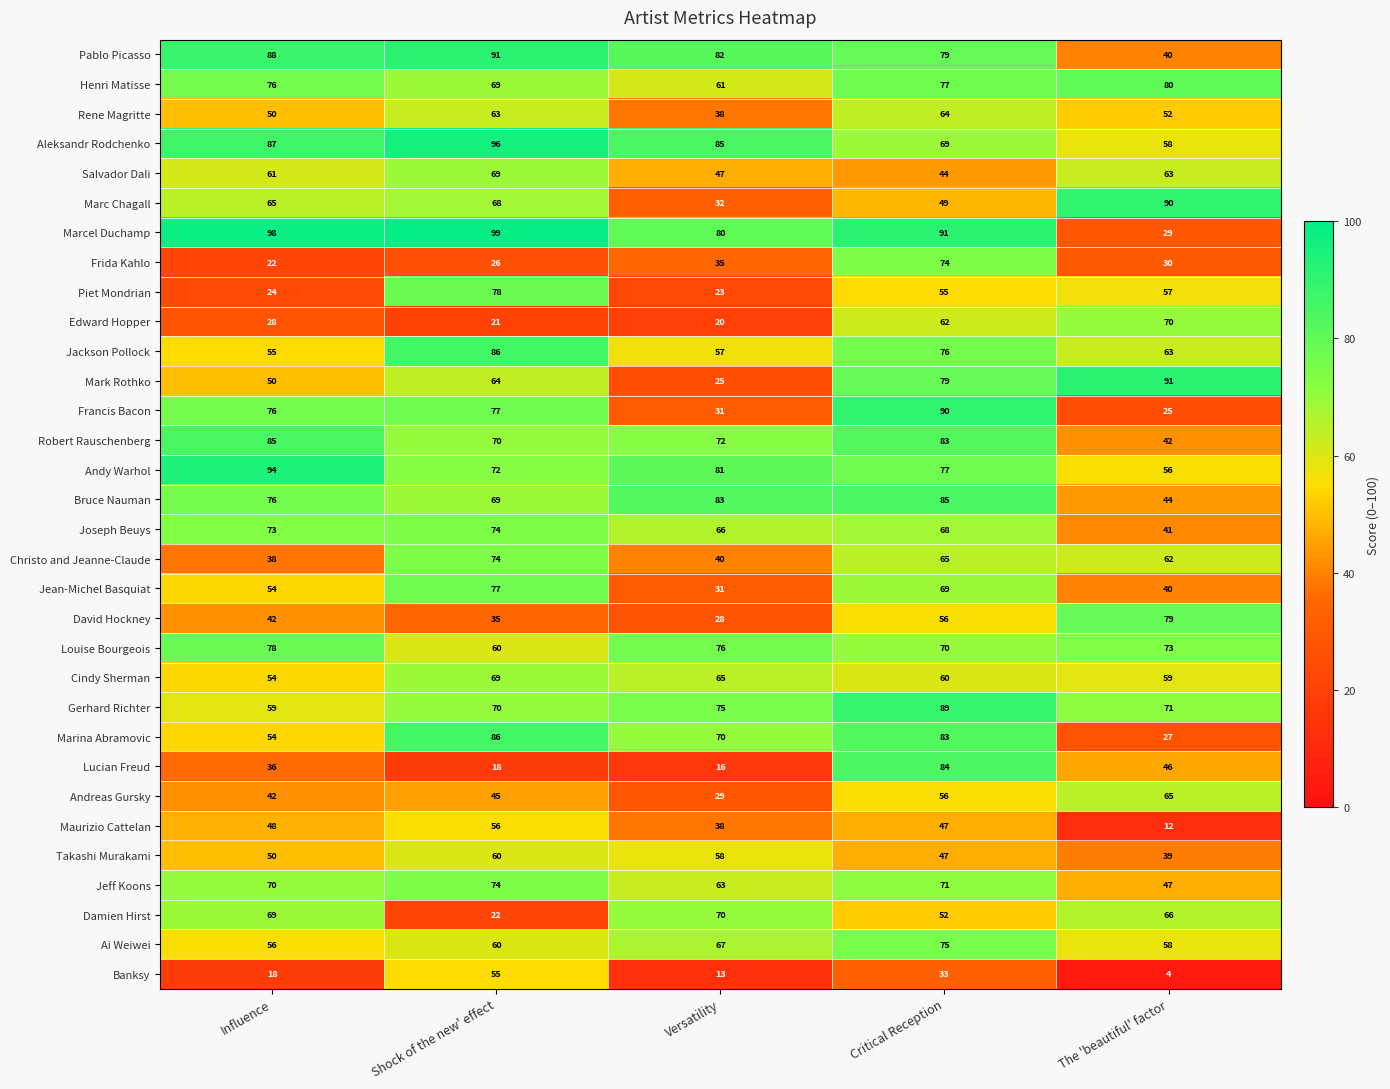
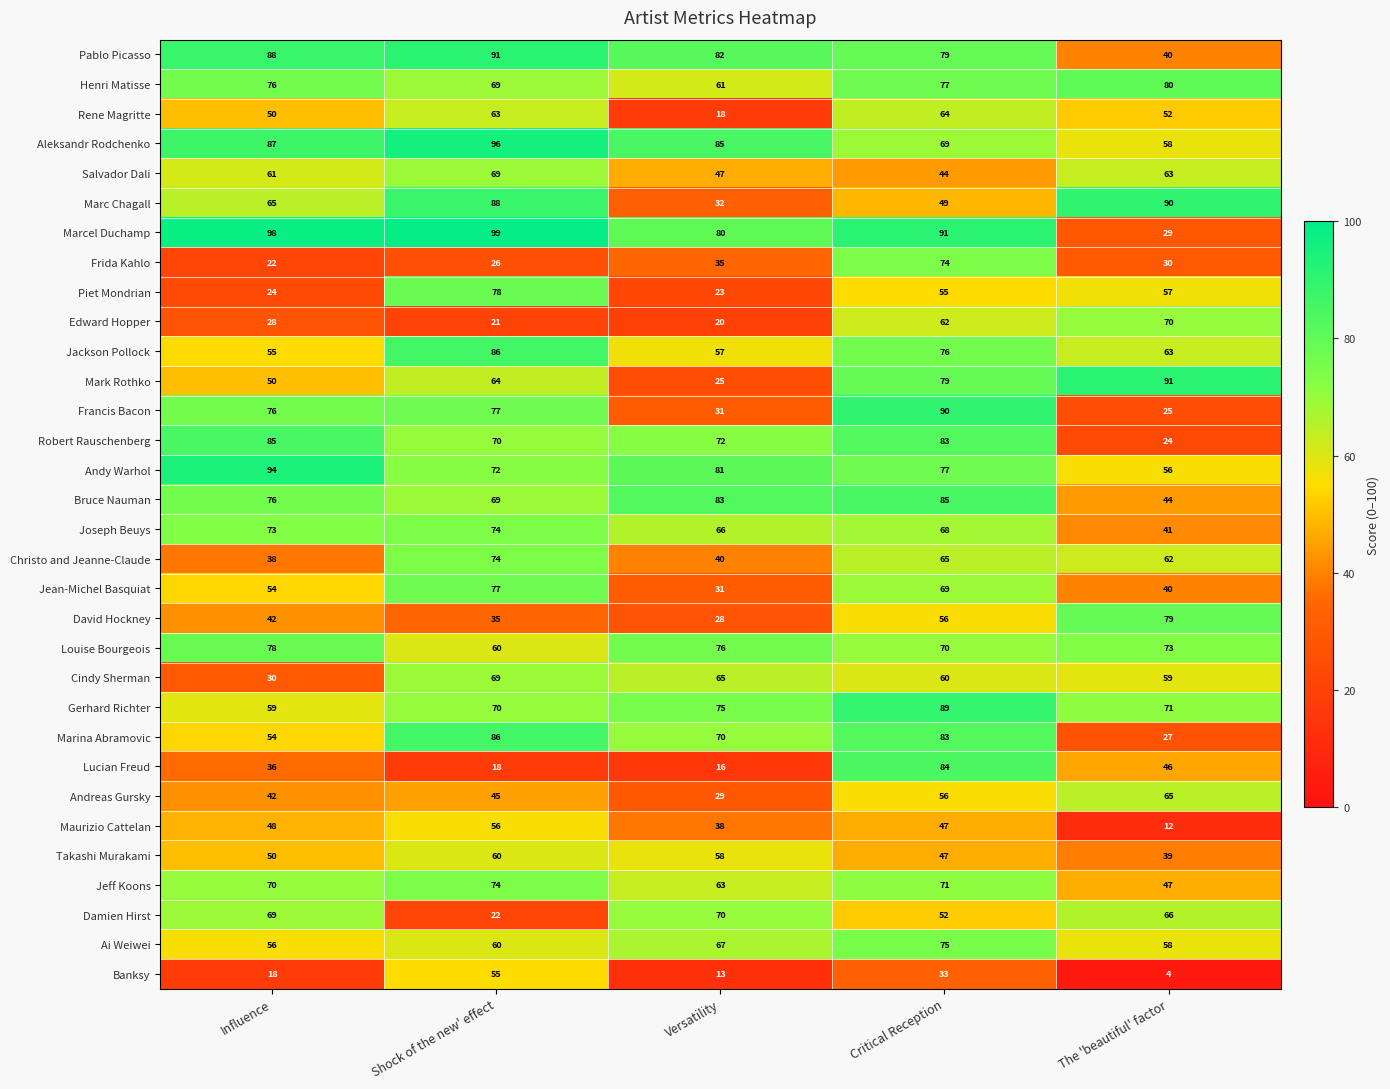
  {
    "Pablo Picasso": {
      "Influence": 88,
      "Shock of the new' effect": 91,
      "Versatility": 82,
      "Critical Reception": 79,
      "The 'beautiful' factor": 40
    },
    "Henri Matisse": {
      "Influence": 76,
      "Shock of the new' effect": 69,
      "Versatility": 61,
      "Critical Reception": 77,
      "The 'beautiful' factor": 80
    },
    "Rene Magritte": {
      "Influence": 50,
      "Shock of the new' effect": 63,
-     "Versatility": 38,
+     "Versatility": 18,
      "Critical Reception": 64,
      "The 'beautiful' factor": 52
    },
    "Aleksandr Rodchenko": {
      "Influence": 87,
      "Shock of the new' effect": 96,
      "Versatility": 85,
      "Critical Reception": 69,
      "The 'beautiful' factor": 58
    },
    "Salvador Dali": {
      "Influence": 61,
      "Shock of the new' effect": 69,
      "Versatility": 47,
      "Critical Reception": 44,
      "The 'beautiful' factor": 63
    },
    "Marc Chagall": {
      "Influence": 65,
-     "Shock of the new' effect": 68,
+     "Shock of the new' effect": 88,
      "Versatility": 32,
      "Critical Reception": 49,
      "The 'beautiful' factor": 90
    },
    "Marcel Duchamp": {
      "Influence": 98,
      "Shock of the new' effect": 99,
      "Versatility": 80,
      "Critical Reception": 91,
      "The 'beautiful' factor": 29
    },
    "Frida Kahlo": {
      "Influence": 22,
      "Shock of the new' effect": 26,
      "Versatility": 35,
      "Critical Reception": 74,
      "The 'beautiful' factor": 30
    },
    "Piet Mondrian": {
      "Influence": 24,
      "Shock of the new' effect": 78,
      "Versatility": 23,
      "Critical Reception": 55,
      "The 'beautiful' factor": 57
    },
    "Edward Hopper": {
      "Influence": 28,
      "Shock of the new' effect": 21,
      "Versatility": 20,
      "Critical Reception": 62,
      "The 'beautiful' factor": 70
    },
    "Jackson Pollock": {
      "Influence": 55,
      "Shock of the new' effect": 86,
      "Versatility": 57,
      "Critical Reception": 76,
      "The 'beautiful' factor": 63
    },
    "Mark Rothko": {
      "Influence": 50,
      "Shock of the new' effect": 64,
      "Versatility": 25,
      "Critical Reception": 79,
      "The 'beautiful' factor": 91
    },
    "Francis Bacon": {
      "Influence": 76,
      "Shock of the new' effect": 77,
      "Versatility": 31,
      "Critical Reception": 90,
      "The 'beautiful' factor": 25
    },
    "Robert Rauschenberg": {
      "Influence": 85,
      "Shock of the new' effect": 70,
      "Versatility": 72,
      "Critical Reception": 83,
-     "The 'beautiful' factor": 42
+     "The 'beautiful' factor": 24
    },
    "Andy Warhol": {
      "Influence": 94,
      "Shock of the new' effect": 72,
      "Versatility": 81,
      "Critical Reception": 77,
      "The 'beautiful' factor": 56
    },
    "Bruce Nauman": {
      "Influence": 76,
      "Shock of the new' effect": 69,
      "Versatility": 83,
      "Critical Reception": 85,
      "The 'beautiful' factor": 44
    },
    "Joseph Beuys": {
      "Influence": 73,
      "Shock of the new' effect": 74,
      "Versatility": 66,
      "Critical Reception": 68,
      "The 'beautiful' factor": 41
    },
    "Christo and Jeanne-Claude": {
      "Influence": 38,
      "Shock of the new' effect": 74,
      "Versatility": 40,
      "Critical Reception": 65,
      "The 'beautiful' factor": 62
    },
    "Jean-Michel Basquiat": {
      "Influence": 54,
      "Shock of the new' effect": 77,
      "Versatility": 31,
      "Critical Reception": 69,
      "The 'beautiful' factor": 40
    },
    "David Hockney": {
      "Influence": 42,
      "Shock of the new' effect": 35,
      "Versatility": 28,
      "Critical Reception": 56,
      "The 'beautiful' factor": 79
    },
    "Louise Bourgeois": {
      "Influence": 78,
      "Shock of the new' effect": 60,
      "Versatility": 76,
      "Critical Reception": 70,
      "The 'beautiful' factor": 73
    },
    "Cindy Sherman": {
-     "Influence": 54,
+     "Influence": 30,
      "Shock of the new' effect": 69,
      "Versatility": 65,
      "Critical Reception": 60,
      "The 'beautiful' factor": 59
    },
    "Gerhard Richter": {
      "Influence": 59,
      "Shock of the new' effect": 70,
      "Versatility": 75,
      "Critical Reception": 89,
      "The 'beautiful' factor": 71
    },
    "Marina Abramovic": {
      "Influence": 54,
      "Shock of the new' effect": 86,
      "Versatility": 70,
      "Critical Reception": 83,
      "The 'beautiful' factor": 27
    },
    "Lucian Freud": {
      "Influence": 36,
      "Shock of the new' effect": 18,
      "Versatility": 16,
      "Critical Reception": 84,
      "The 'beautiful' factor": 46
    },
    "Andreas Gursky": {
      "Influence": 42,
      "Shock of the new' effect": 45,
      "Versatility": 29,
      "Critical Reception": 56,
      "The 'beautiful' factor": 65
    },
    "Maurizio Cattelan": {
      "Influence": 48,
      "Shock of the new' effect": 56,
      "Versatility": 38,
      "Critical Reception": 47,
      "The 'beautiful' factor": 12
    },
    "Takashi Murakami": {
      "Influence": 50,
      "Shock of the new' effect": 60,
      "Versatility": 58,
      "Critical Reception": 47,
      "The 'beautiful' factor": 39
    },
    "Jeff Koons": {
      "Influence": 70,
      "Shock of the new' effect": 74,
      "Versatility": 63,
      "Critical Reception": 71,
      "The 'beautiful' factor": 47
    },
    "Damien Hirst": {
      "Influence": 69,
      "Shock of the new' effect": 22,
      "Versatility": 70,
      "Critical Reception": 52,
      "The 'beautiful' factor": 66
    },
    "Ai Weiwei": {
      "Influence": 56,
      "Shock of the new' effect": 60,
      "Versatility": 67,
      "Critical Reception": 75,
      "The 'beautiful' factor": 58
    },
    "Banksy": {
      "Influence": 18,
      "Shock of the new' effect": 55,
      "Versatility": 13,
      "Critical Reception": 33,
      "The 'beautiful' factor": 4
    }
  }
